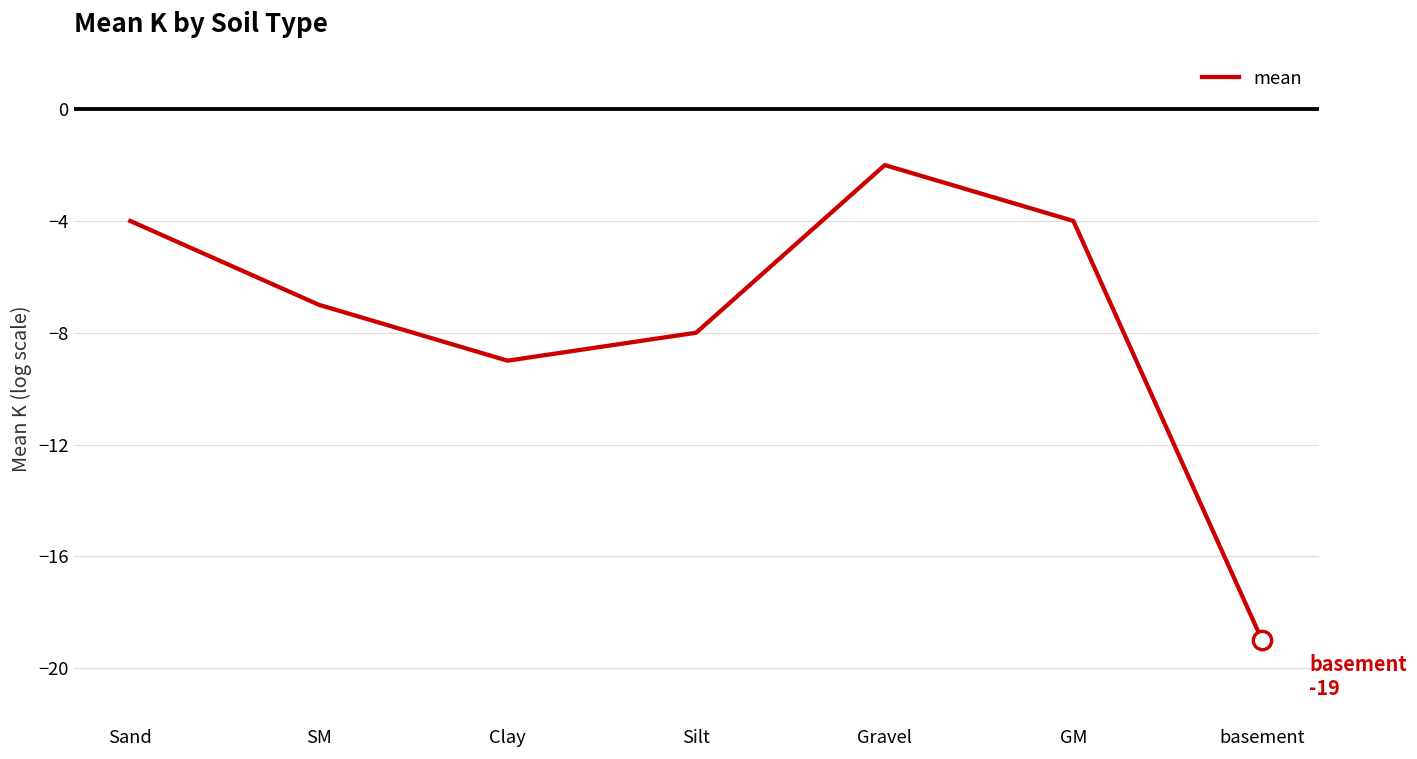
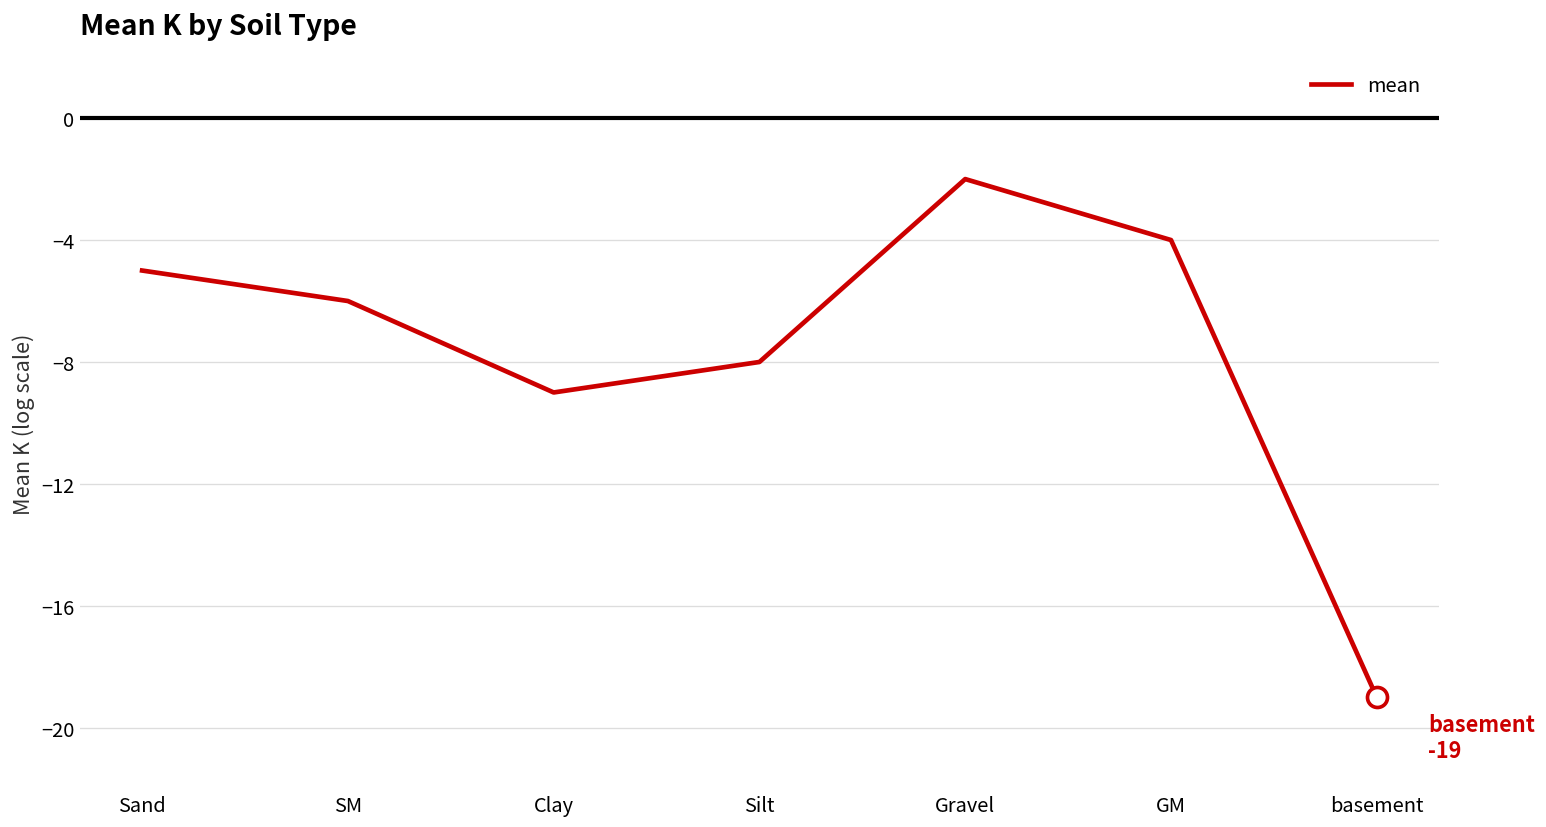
  {
    "mean": {
-     "Sand": -4,
-     "SM": -7,
+     "Sand": -5,
+     "SM": -6,
      "Clay": -9,
      "Silt": -8,
      "Gravel": -2,
      "GM": -4
    }
  }
